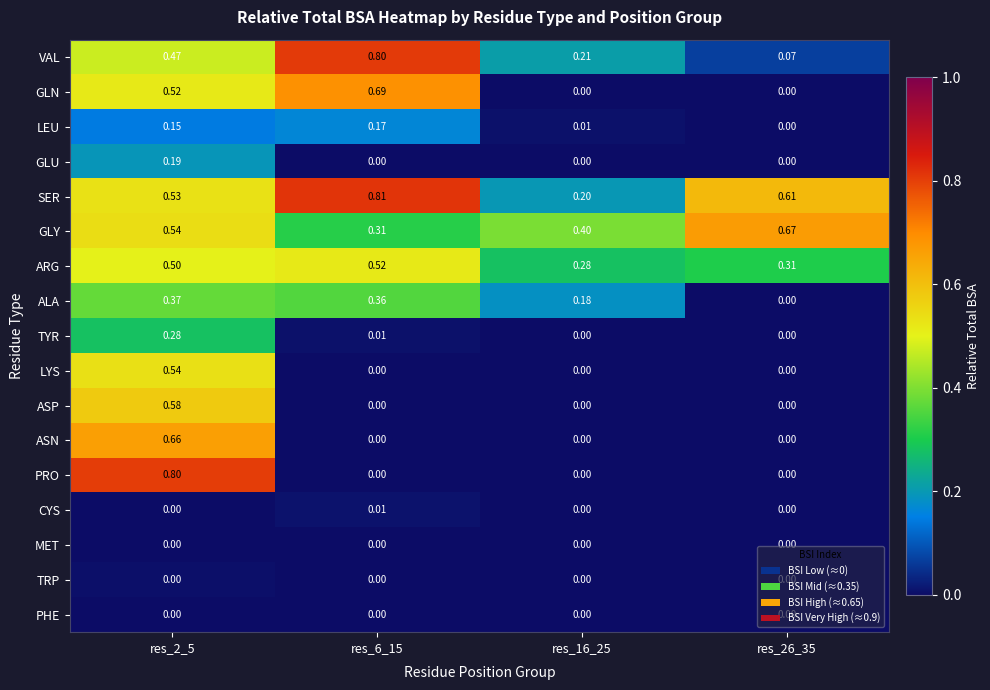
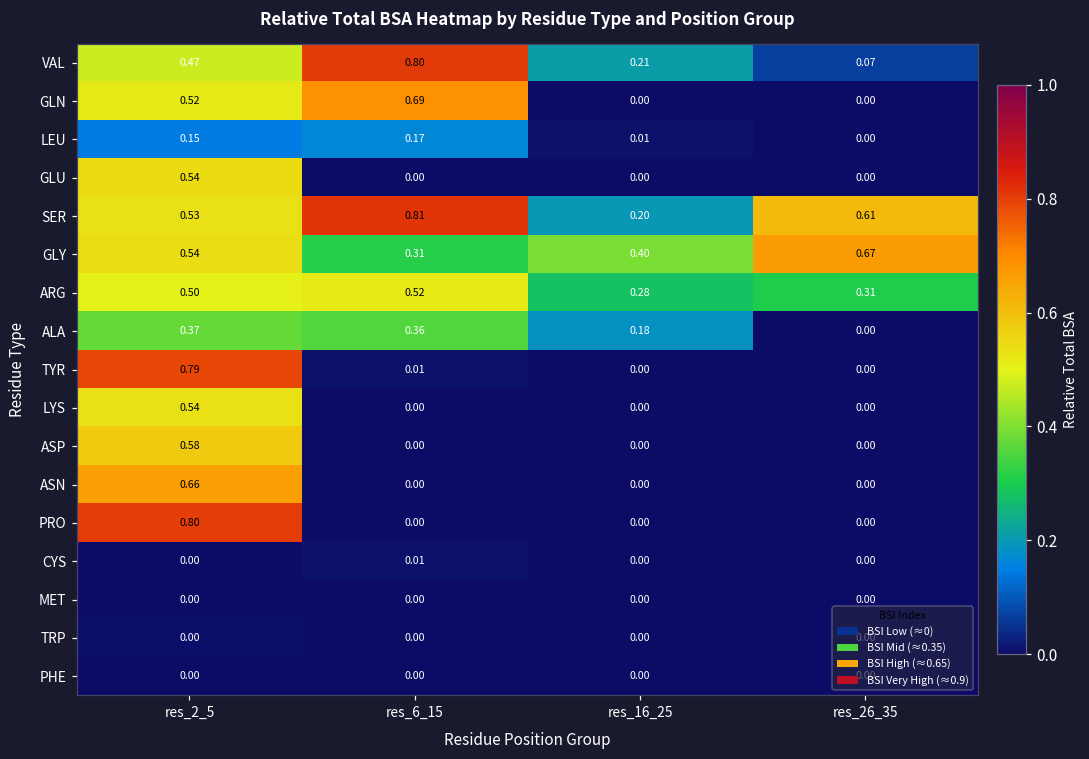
  {
    "VAL": {
      "res_2_5": 0.47,
      "res_6_15": 0.80,
      "res_16_25": 0.21,
      "res_26_35": 0.07
    },
    "GLN": {
      "res_2_5": 0.52,
      "res_6_15": 0.69,
      "res_16_25": 0.00,
      "res_26_35": 0.00
    },
    "LEU": {
      "res_2_5": 0.15,
      "res_6_15": 0.17,
      "res_16_25": 0.01,
      "res_26_35": 0.00
    },
    "GLU": {
-     "res_2_5": 0.19,
+     "res_2_5": 0.54,
      "res_6_15": 0.00,
      "res_16_25": 0.00,
      "res_26_35": 0.00
    },
    "SER": {
      "res_2_5": 0.53,
      "res_6_15": 0.81,
      "res_16_25": 0.20,
      "res_26_35": 0.61
    },
    "GLY": {
      "res_2_5": 0.54,
      "res_6_15": 0.31,
      "res_16_25": 0.40,
      "res_26_35": 0.67
    },
    "ARG": {
      "res_2_5": 0.50,
      "res_6_15": 0.52,
      "res_16_25": 0.28,
      "res_26_35": 0.31
    },
    "ALA": {
      "res_2_5": 0.37,
      "res_6_15": 0.36,
      "res_16_25": 0.18,
      "res_26_35": 0.00
    },
    "TYR": {
-     "res_2_5": 0.28,
+     "res_2_5": 0.79,
      "res_6_15": 0.01,
      "res_16_25": 0.00,
      "res_26_35": 0.00
    },
    "LYS": {
      "res_2_5": 0.54,
      "res_6_15": 0.00,
      "res_16_25": 0.00,
      "res_26_35": 0.00
    },
    "ASP": {
      "res_2_5": 0.58,
      "res_6_15": 0.00,
      "res_16_25": 0.00,
      "res_26_35": 0.00
    },
    "ASN": {
      "res_2_5": 0.66,
      "res_6_15": 0.00,
      "res_16_25": 0.00,
      "res_26_35": 0.00
    },
    "PRO": {
      "res_2_5": 0.80,
      "res_6_15": 0.00,
      "res_16_25": 0.00,
      "res_26_35": 0.00
    },
    "CYS": {
      "res_2_5": 0.00,
      "res_6_15": 0.01,
      "res_16_25": 0.00,
      "res_26_35": 0.00
    },
    "MET": {
      "res_2_5": 0.00,
      "res_6_15": 0.00,
      "res_16_25": 0.00
    },
    "TRP": {
      "res_2_5": 0.00,
      "res_6_15": 0.00,
      "res_16_25": 0.00
    },
    "PHE": {
      "res_2_5": 0.00,
      "res_6_15": 0.00,
      "res_16_25": 0.00
    }
  }
